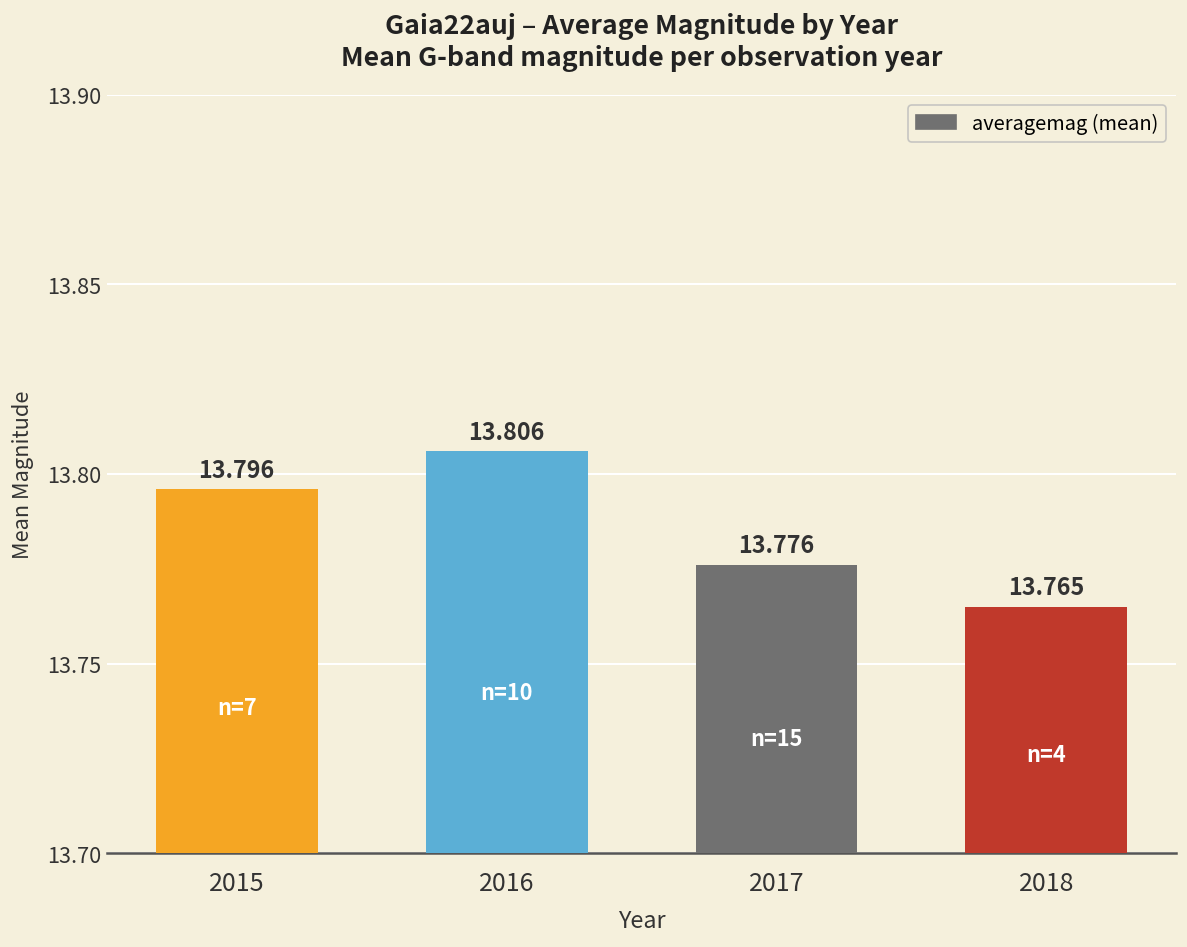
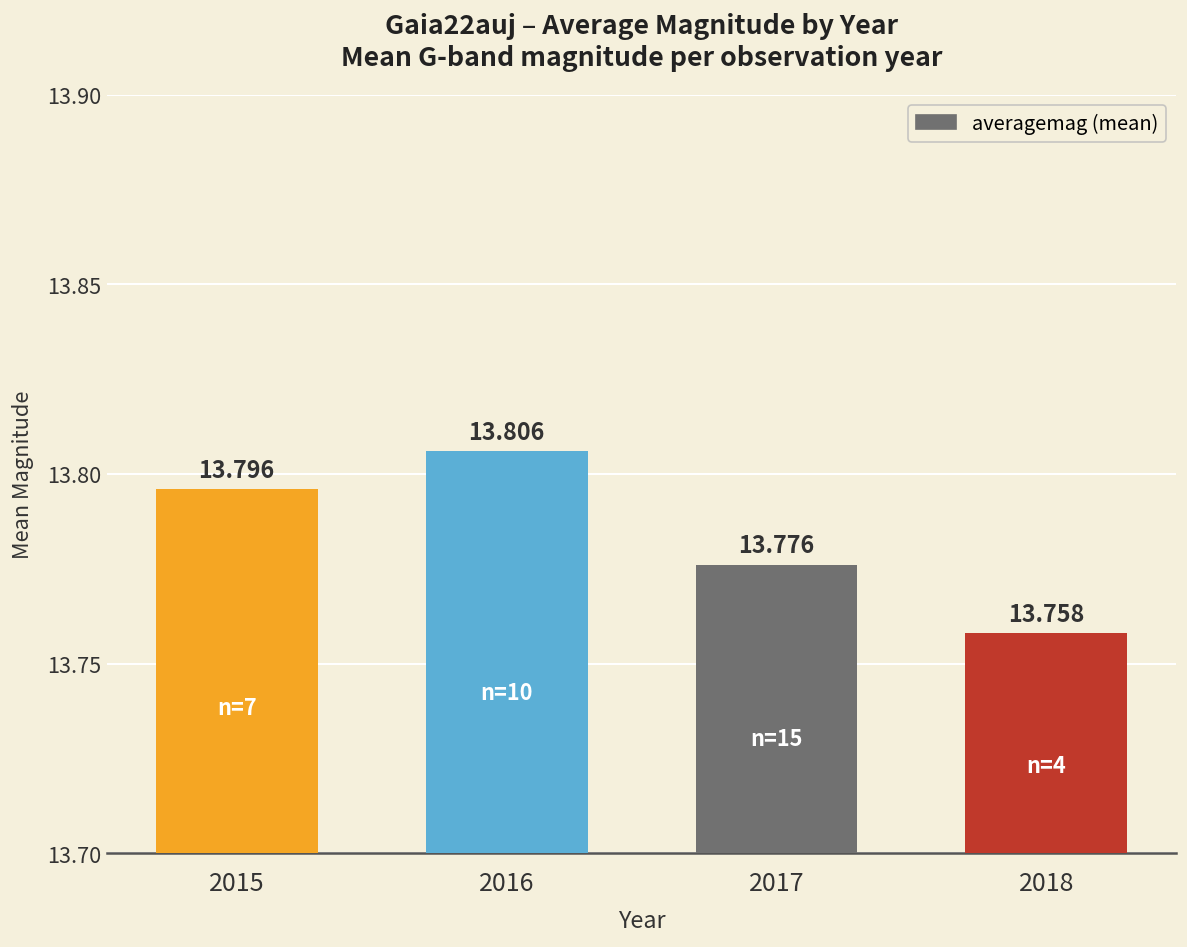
  {
    "2015": 13.796,
    "2016": 13.806,
    "2017": 13.776,
-   "2018": 13.765
+   "2018": 13.758
  }
